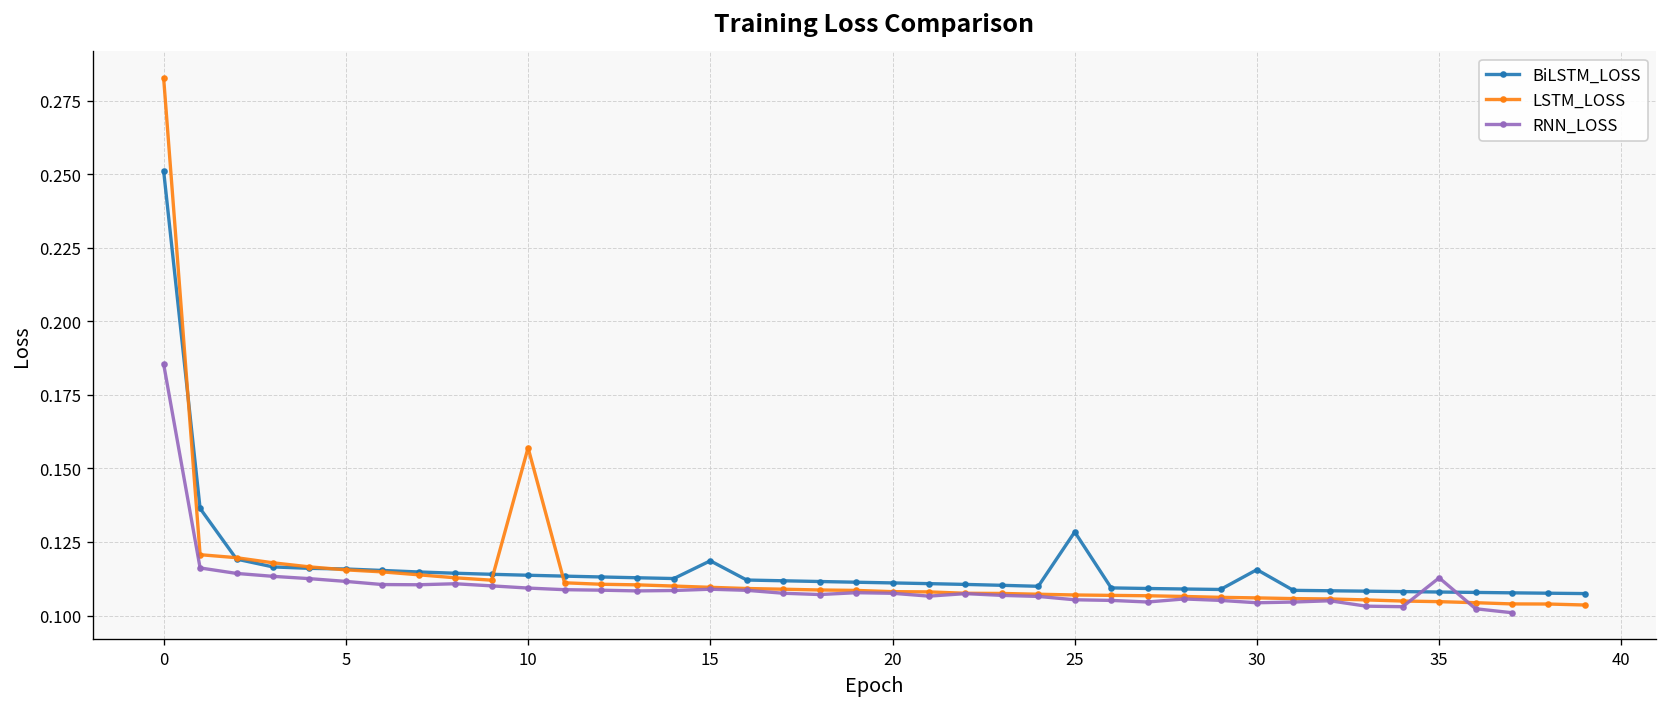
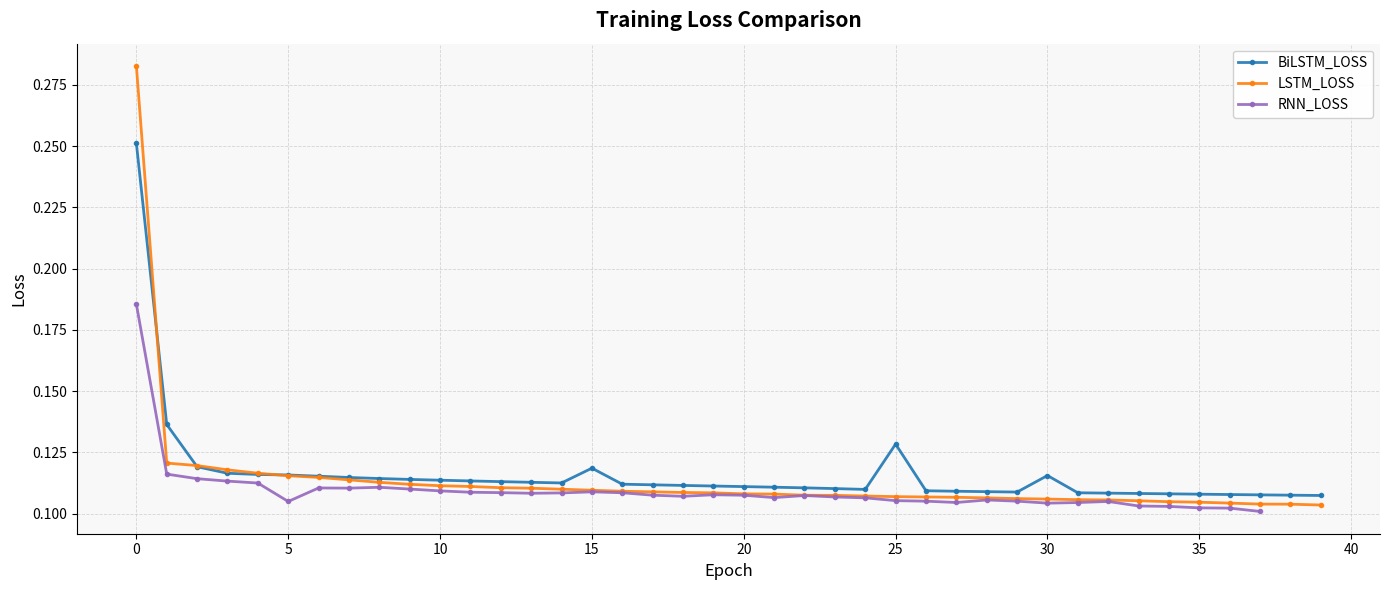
  {
    "BiLSTM_LOSS": {
      "0": 0.251,
      "10": 0.114,
      "15": 0.119,
      "20": 0.111,
      "25": 0.128,
      "30": 0.116,
      "35": 0.108
    },
    "LSTM_LOSS": {
      "0": 0.283,
-     "10": 0.157,
+     "10": 0.111,
      "25": 0.107,
      "30": 0.106,
      "35": 0.105
    },
    "RNN_LOSS": {
      "0": 0.185,
-     "5": 0.112,
+     "5": 0.105,
      "10": 0.109,
      "25": 0.105,
      "30": 0.104,
-     "35": 0.113
+     "35": 0.102
    }
  }
